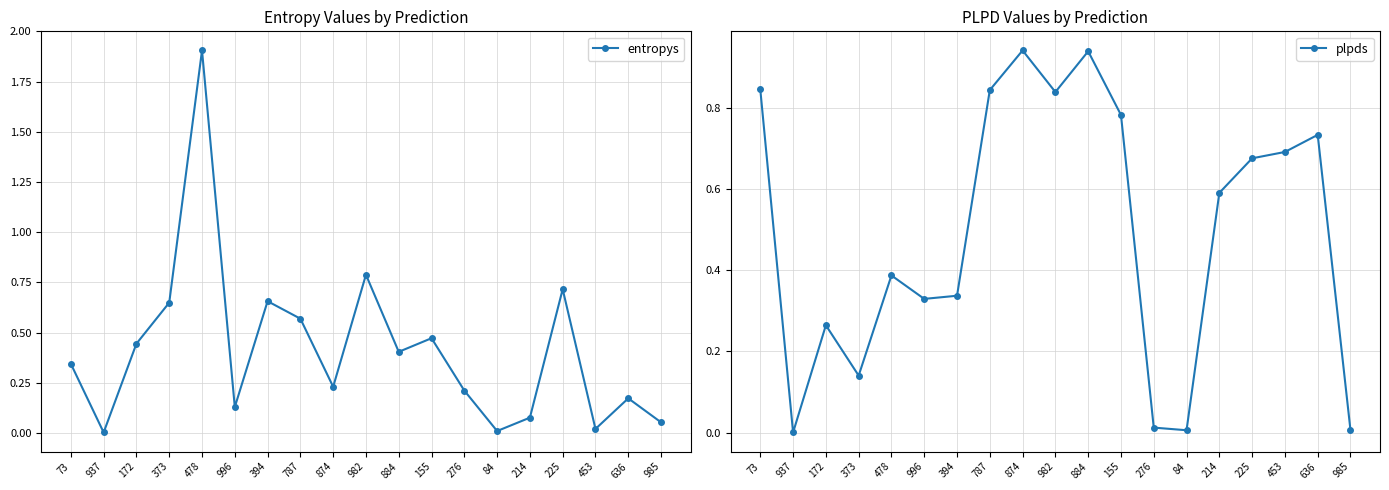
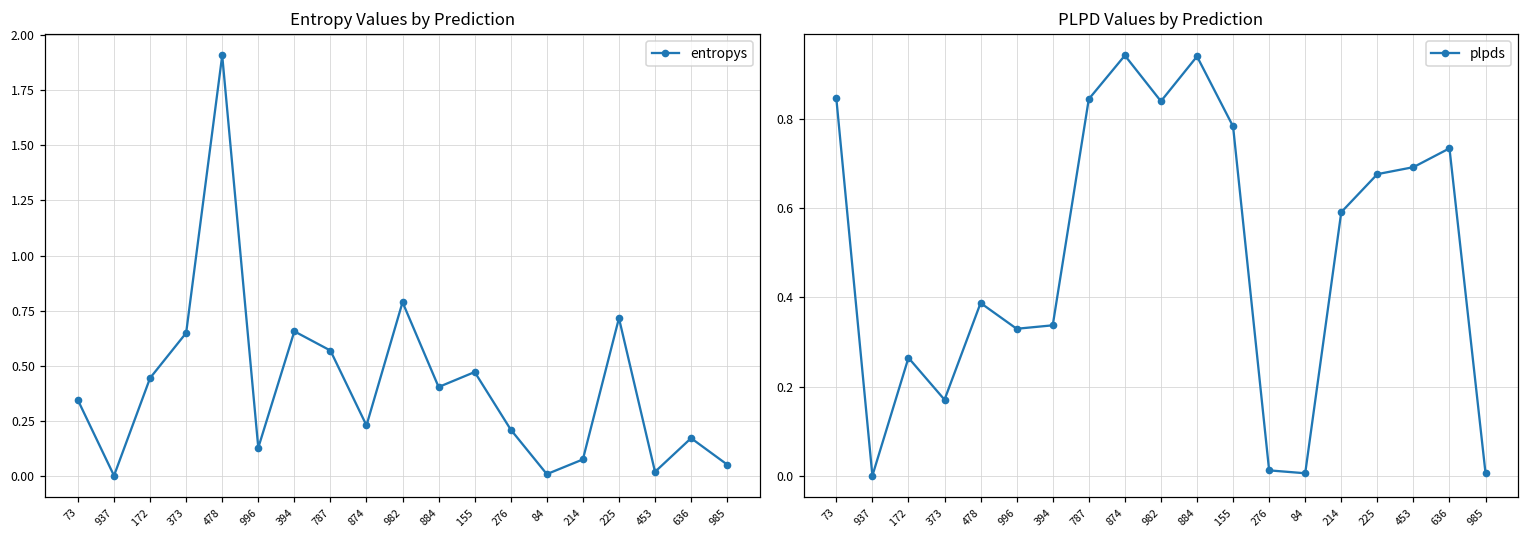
  {
    "Entropy Values by Prediction": {
      "73": 0.34,
      "937": 0.00,
      "172": 0.45,
      "373": 0.65,
      "478": 1.91,
      "996": 0.13,
      "394": 0.66,
      "787": 0.57,
      "874": 0.23,
      "982": 0.79,
      "884": 0.40,
      "155": 0.47,
      "276": 0.21,
      "84": 0.01,
      "214": 0.08,
      "225": 0.72,
      "453": 0.02,
      "636": 0.17,
      "985": 0.05
    },
    "PLPD Values by Prediction": {
      "73": 0.85,
      "937": 0.00,
      "172": 0.26,
-     "373": 0.14,
+     "373": 0.17,
      "478": 0.39,
      "996": 0.33,
      "394": 0.34,
      "787": 0.84,
      "874": 0.94,
      "982": 0.84,
      "884": 0.94,
      "155": 0.78,
      "276": 0.01,
      "84": 0.01,
      "214": 0.59,
      "225": 0.68,
      "453": 0.69,
      "636": 0.73,
      "985": 0.01
    }
  }
